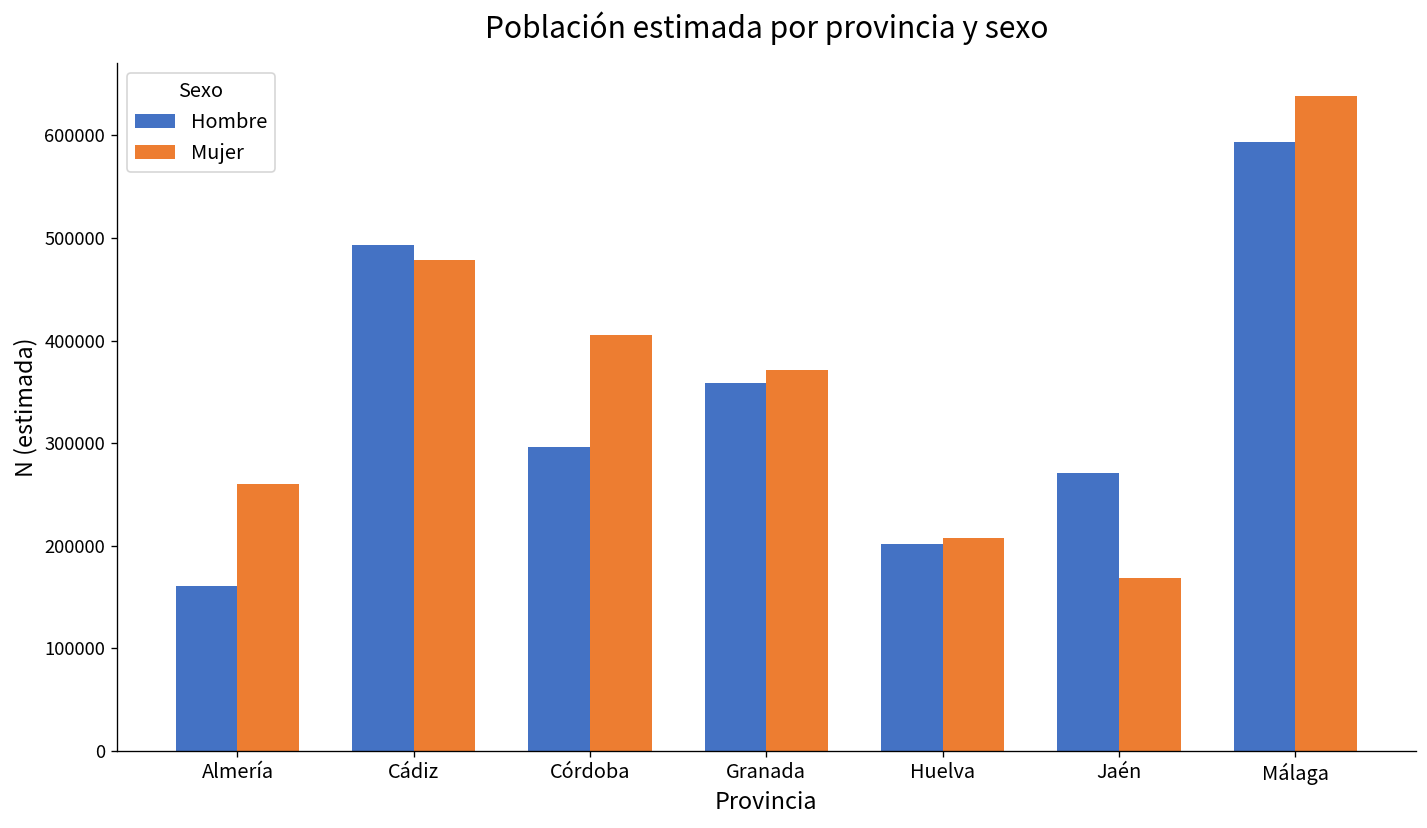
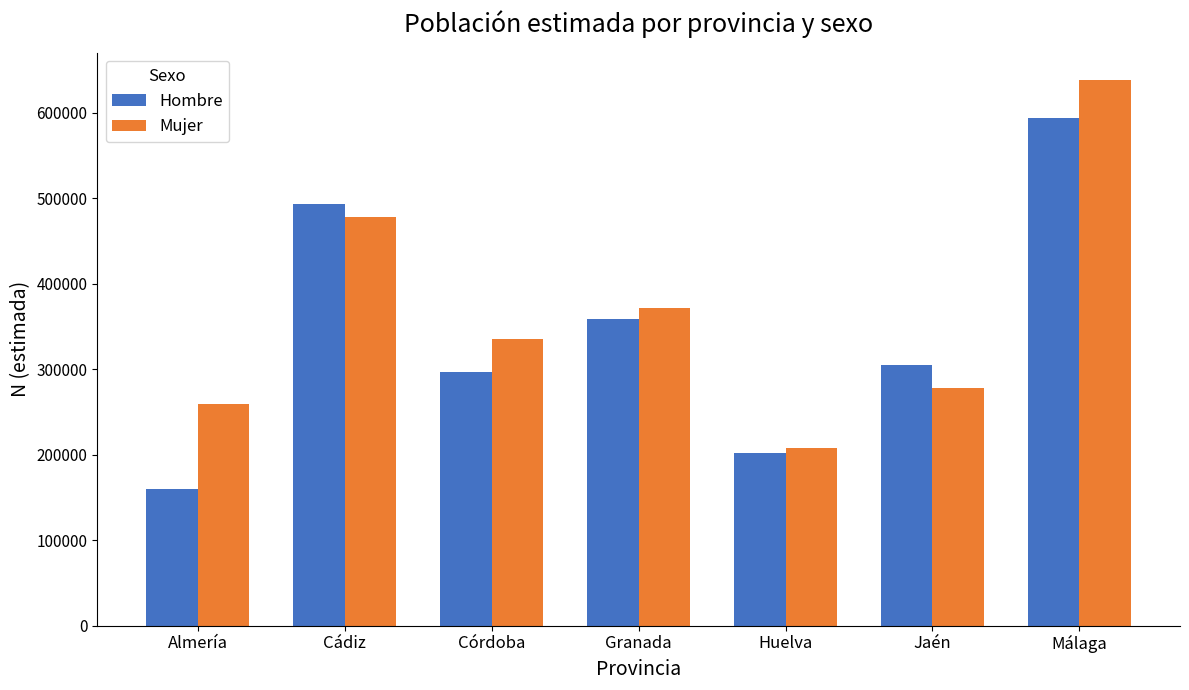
  {
    "Hombre": {
      "Almería": 160000,
      "Cádiz": 490000,
      "Córdoba": 300000,
      "Granada": 360000,
      "Huelva": 200000,
-     "Jaén": 270000,
+     "Jaén": 300000,
      "Málaga": 590000
    },
    "Mujer": {
      "Almería": 260000,
      "Cádiz": 480000,
-     "Córdoba": 410000,
+     "Córdoba": 340000,
      "Granada": 370000,
      "Huelva": 210000,
-     "Jaén": 170000,
+     "Jaén": 280000,
      "Málaga": 640000
    }
  }
